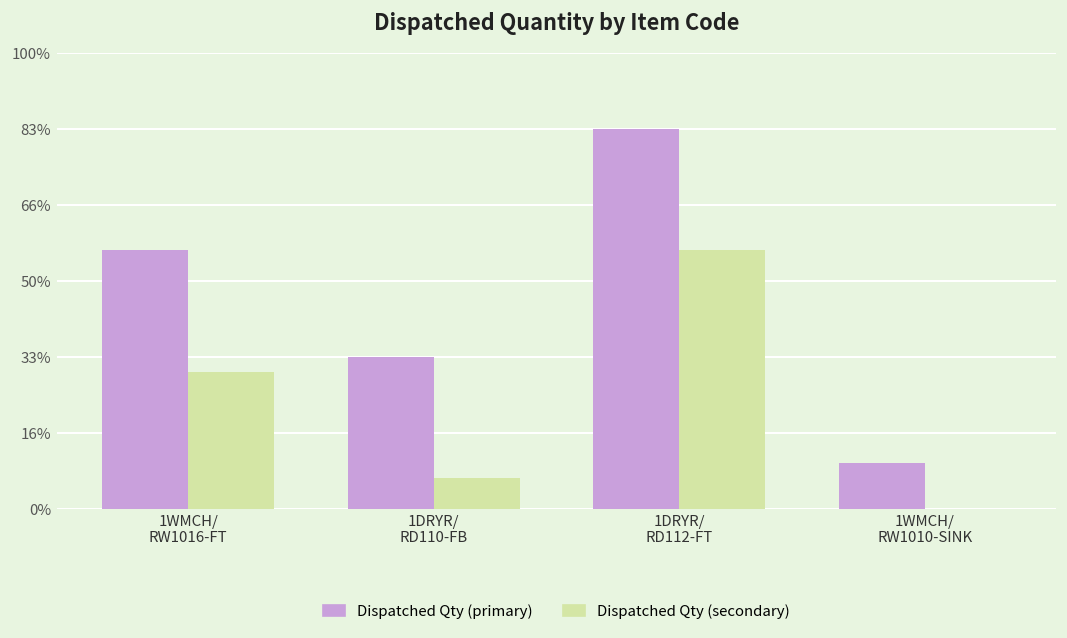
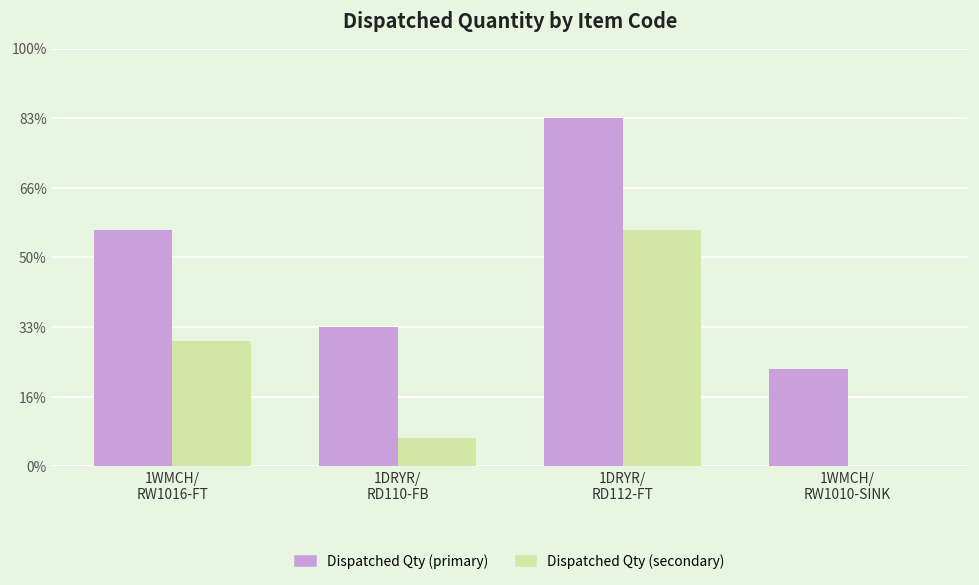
  {
    "Dispatched Qty (primary)": {
      "1WMCH/ RW1016-FT": "57%",
      "1DRYR/ RD110-FB": "33%",
      "1DRYR/ RD112-FT": "83%",
-     "1WMCH/ RW1010-SINK": "10%"
+     "1WMCH/ RW1010-SINK": "23%"
    },
    "Dispatched Qty (secondary)": {
      "1WMCH/ RW1016-FT": "30%",
      "1DRYR/ RD110-FB": "7%",
      "1DRYR/ RD112-FT": "57%",
      "1WMCH/ RW1010-SINK": "0%"
    }
  }
